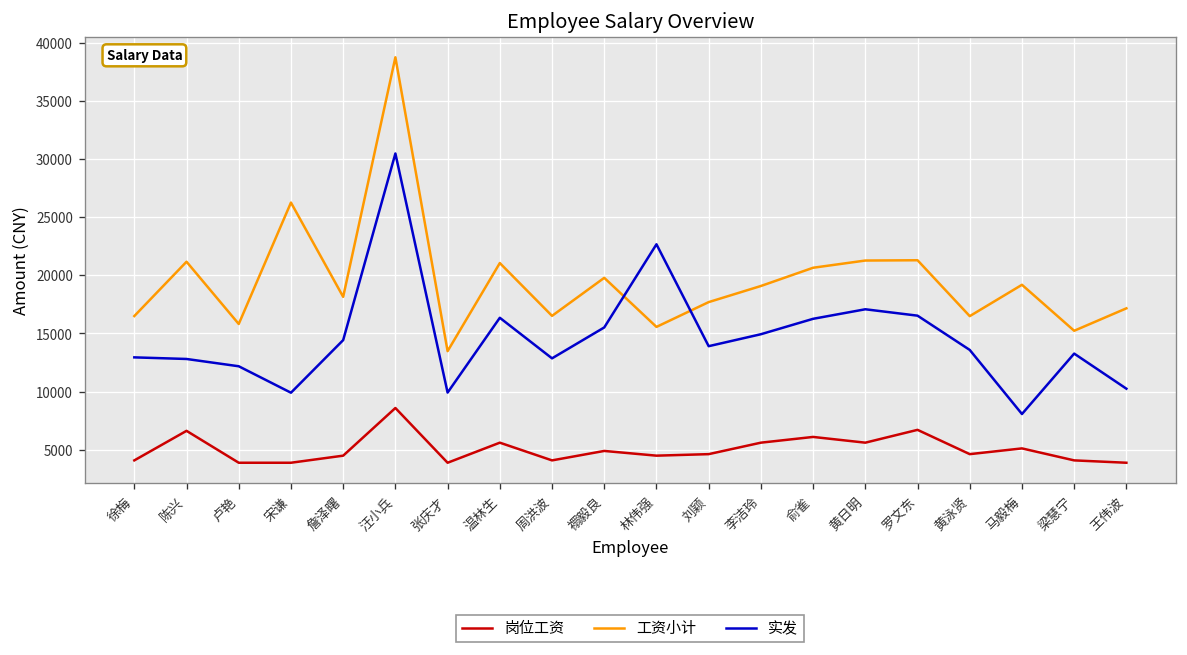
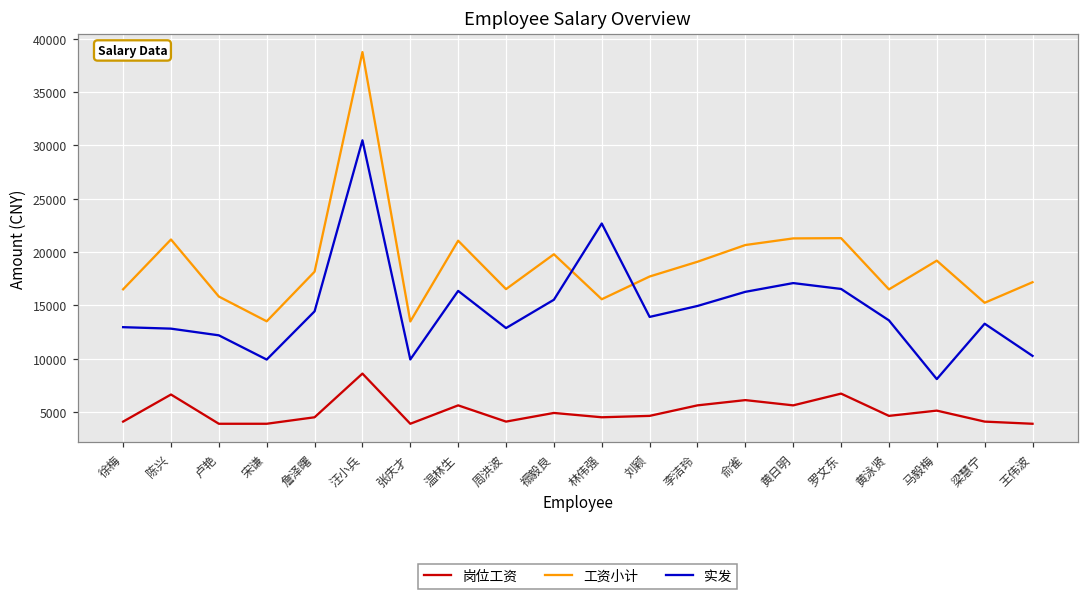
  {
    "岗位工资": {
      "徐梅": 4000,
      "陈兴": 7000,
      "卢艳": 4000,
      "宋谦": 4000,
      "詹泽曙": 4000,
      "汪小兵": 9000,
      "张庆才": 4000,
      "温林生": 6000,
      "周洪波": 4000,
      "禤毅良": 5000,
      "林伟强": 4000,
      "刘颖": 5000,
      "李洁玲": 6000,
      "俞雀": 6000,
      "黄日明": 6000,
      "罗文东": 7000,
      "黄泳贤": 5000,
      "马毅梅": 5000,
      "梁慧宁": 4000,
      "王伟波": 4000
    },
    "工资小计": {
      "徐梅": 16000,
      "陈兴": 21000,
      "卢艳": 16000,
-     "宋谦": 26000,
+     "宋谦": 13000,
      "詹泽曙": 18000,
      "汪小兵": 39000,
      "张庆才": 13000,
      "温林生": 21000,
      "周洪波": 17000,
      "禤毅良": 20000,
      "林伟强": 16000,
      "刘颖": 18000,
      "李洁玲": 19000,
      "俞雀": 21000,
      "黄日明": 21000,
      "罗文东": 21000,
      "黄泳贤": 16000,
      "马毅梅": 19000,
      "梁慧宁": 15000,
      "王伟波": 17000
    },
    "实发": {
      "徐梅": 13000,
      "陈兴": 13000,
      "卢艳": 12000,
      "宋谦": 10000,
      "詹泽曙": 14000,
      "汪小兵": 30000,
      "张庆才": 10000,
      "温林生": 16000,
      "周洪波": 13000,
      "禤毅良": 16000,
      "林伟强": 23000,
      "刘颖": 14000,
      "李洁玲": 15000,
      "俞雀": 16000,
      "黄日明": 17000,
      "罗文东": 17000,
      "黄泳贤": 14000,
      "马毅梅": 8000,
      "梁慧宁": 13000,
      "王伟波": 10000
    }
  }
